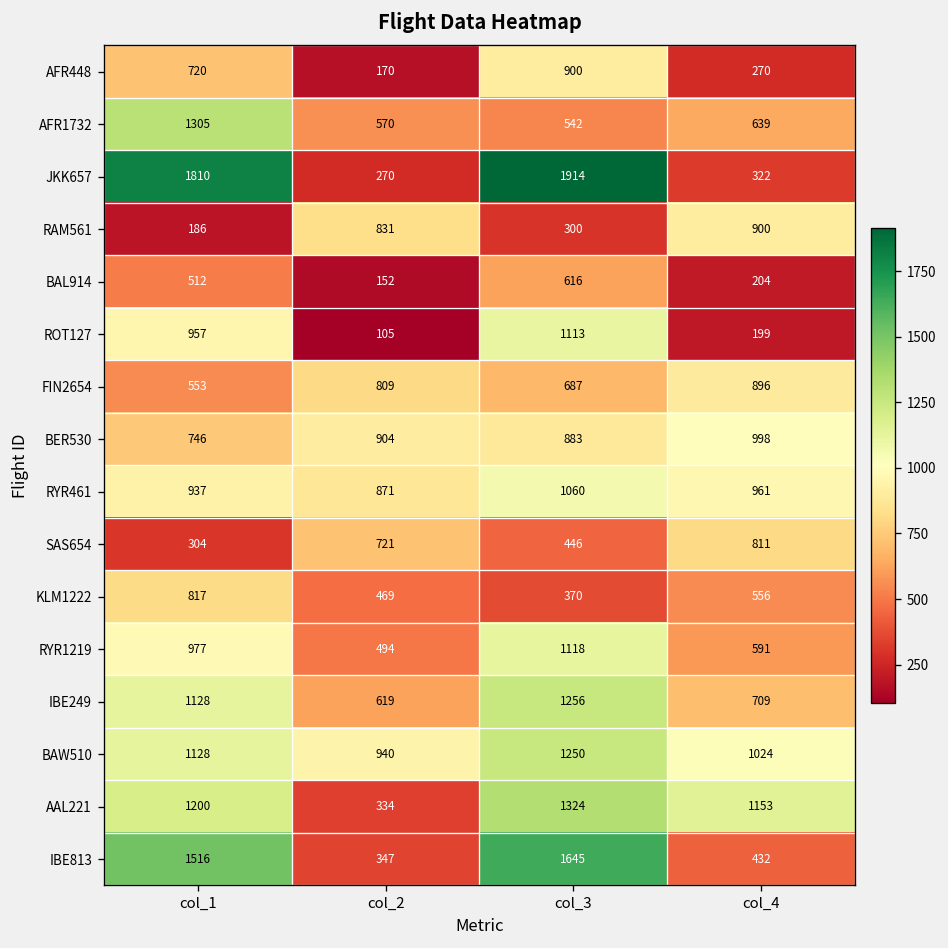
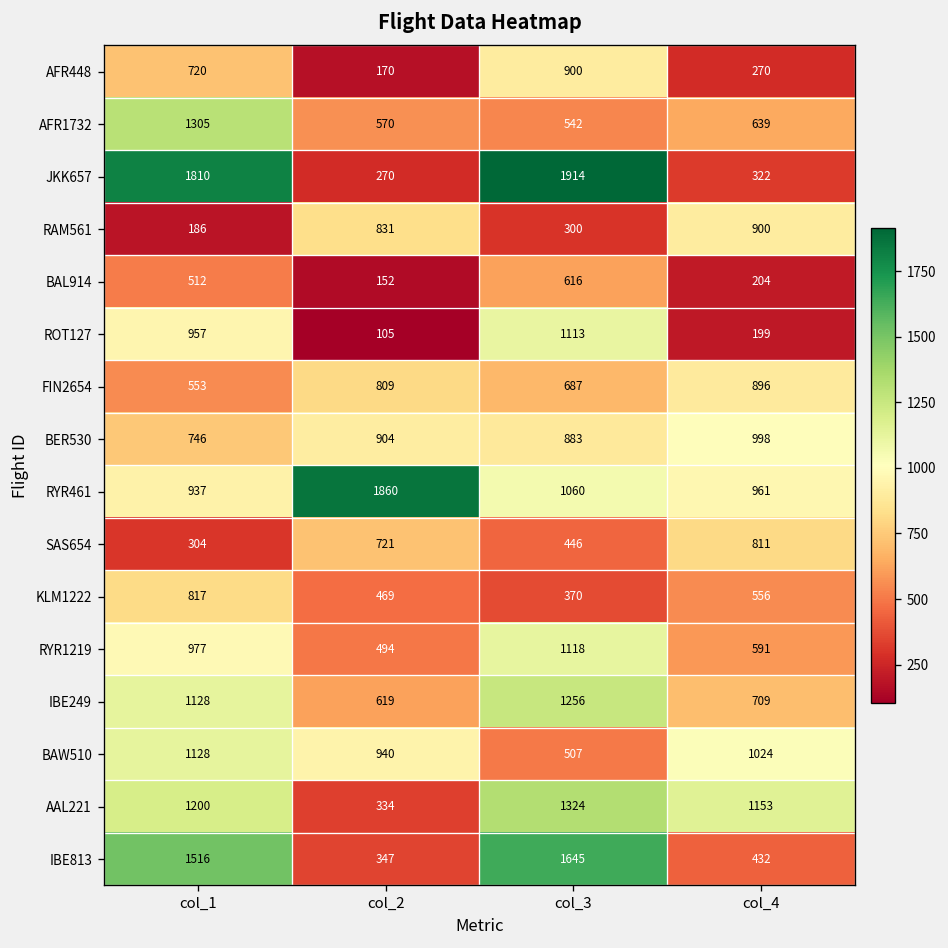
  {
    "AFR448": {
      "col_1": 720,
      "col_2": 170,
      "col_3": 900,
      "col_4": 270
    },
    "AFR1732": {
      "col_1": 1305,
      "col_2": 570,
      "col_3": 542,
      "col_4": 639
    },
    "JKK657": {
      "col_1": 1810,
      "col_2": 270,
      "col_3": 1914,
      "col_4": 322
    },
    "RAM561": {
      "col_1": 186,
      "col_2": 831,
      "col_3": 300,
      "col_4": 900
    },
    "BAL914": {
      "col_1": 512,
      "col_2": 152,
      "col_3": 616,
      "col_4": 204
    },
    "ROT127": {
      "col_1": 957,
      "col_2": 105,
      "col_3": 1113,
      "col_4": 199
    },
    "FIN2654": {
      "col_1": 553,
      "col_2": 809,
      "col_3": 687,
      "col_4": 896
    },
    "BER530": {
      "col_1": 746,
      "col_2": 904,
      "col_3": 883,
      "col_4": 998
    },
    "RYR461": {
      "col_1": 937,
-     "col_2": 871,
+     "col_2": 1860,
      "col_3": 1060,
      "col_4": 961
    },
    "SAS654": {
      "col_1": 304,
      "col_2": 721,
      "col_3": 446,
      "col_4": 811
    },
    "KLM1222": {
      "col_1": 817,
      "col_2": 469,
      "col_3": 370,
      "col_4": 556
    },
    "RYR1219": {
      "col_1": 977,
      "col_2": 494,
      "col_3": 1118,
      "col_4": 591
    },
    "IBE249": {
      "col_1": 1128,
      "col_2": 619,
      "col_3": 1256,
      "col_4": 709
    },
    "BAW510": {
      "col_1": 1128,
      "col_2": 940,
-     "col_3": 1250,
+     "col_3": 507,
      "col_4": 1024
    },
    "AAL221": {
      "col_1": 1200,
      "col_2": 334,
      "col_3": 1324,
      "col_4": 1153
    },
    "IBE813": {
      "col_1": 1516,
      "col_2": 347,
      "col_3": 1645,
      "col_4": 432
    }
  }
